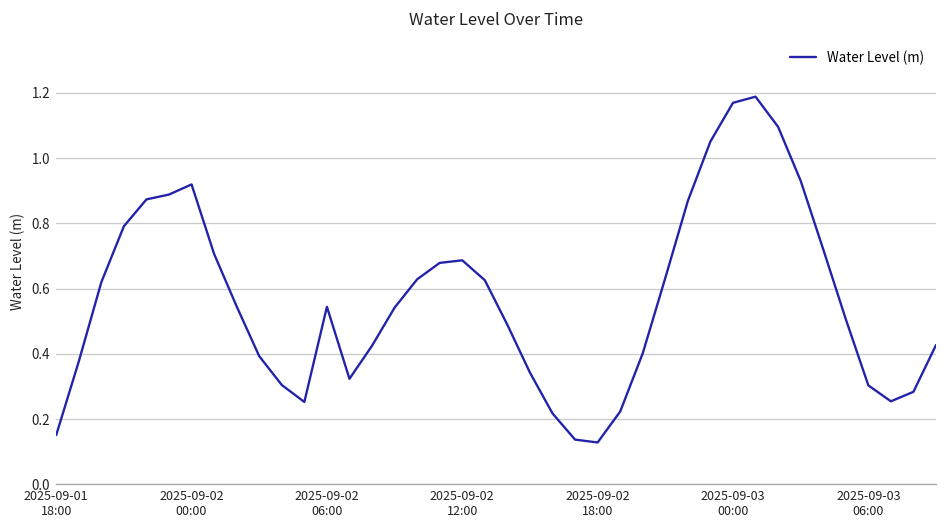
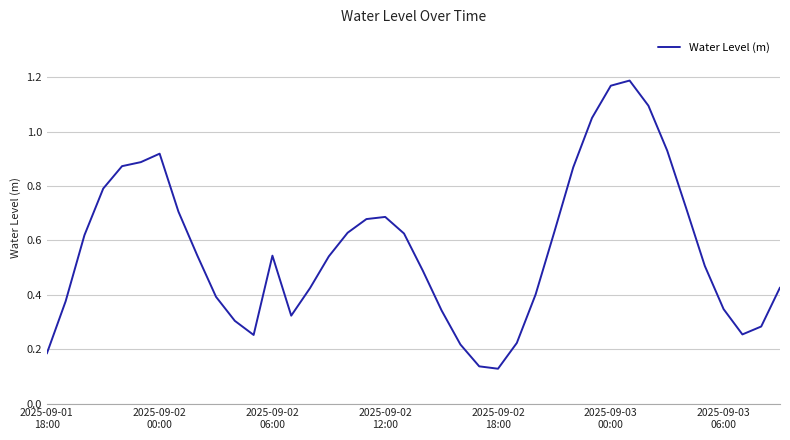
  {
-   "2025-09-01 18:00": 0.15,
+   "2025-09-01 18:00": 0.18,
    "2025-09-02 00:00": 0.92,
    "2025-09-02 06:00": 0.54,
    "2025-09-02 12:00": 0.69,
    "2025-09-02 18:00": 0.13,
    "2025-09-03 00:00": 1.17,
-   "2025-09-03 06:00": 0.30
+   "2025-09-03 06:00": 0.35
  }
